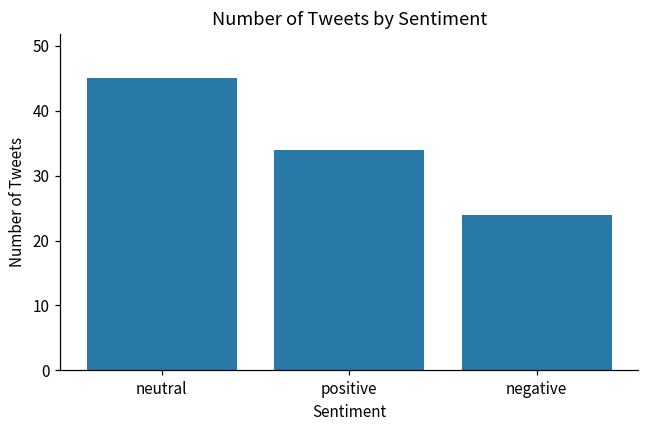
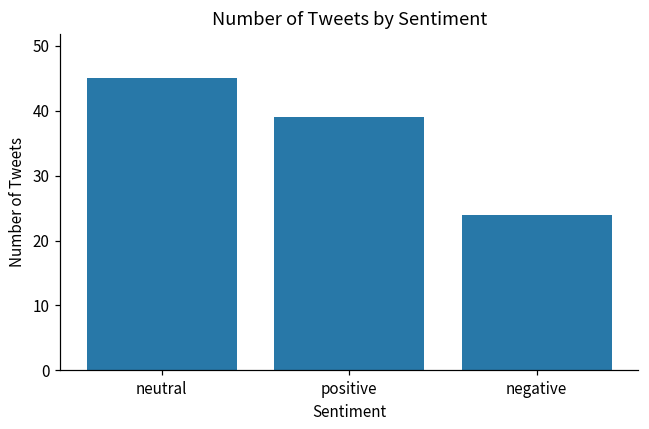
  {
    "neutral": 45,
-   "positive": 34,
+   "positive": 39,
    "negative": 24
  }
